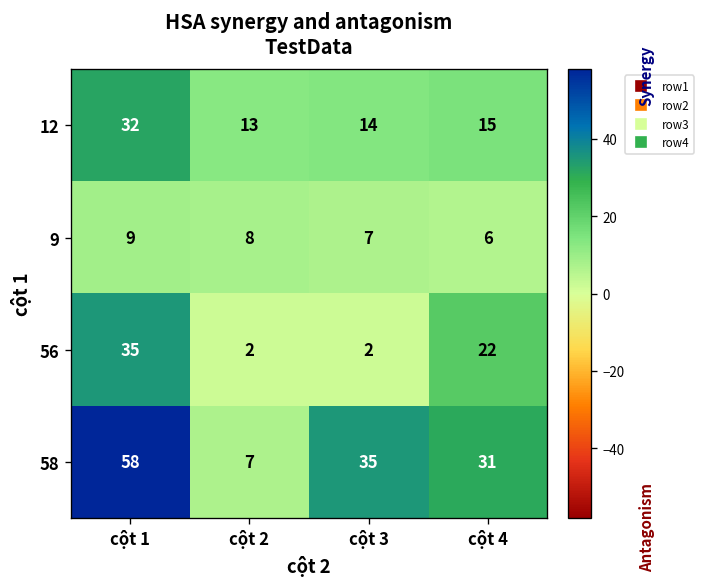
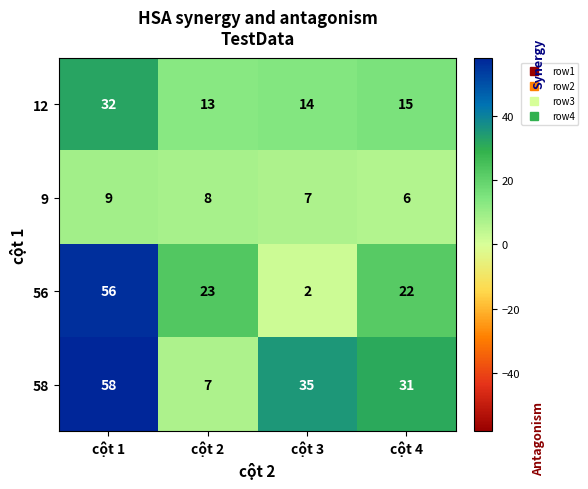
  {
    "12": {
      "cột 1": 32,
      "cột 2": 13,
      "cột 3": 14,
      "cột 4": 15
    },
    "9": {
      "cột 1": 9,
      "cột 2": 8,
      "cột 3": 7,
      "cột 4": 6
    },
    "56": {
-     "cột 1": 35,
-     "cột 2": 2,
+     "cột 1": 56,
+     "cột 2": 23,
      "cột 3": 2,
      "cột 4": 22
    },
    "58": {
      "cột 1": 58,
      "cột 2": 7,
      "cột 3": 35,
      "cột 4": 31
    }
  }
